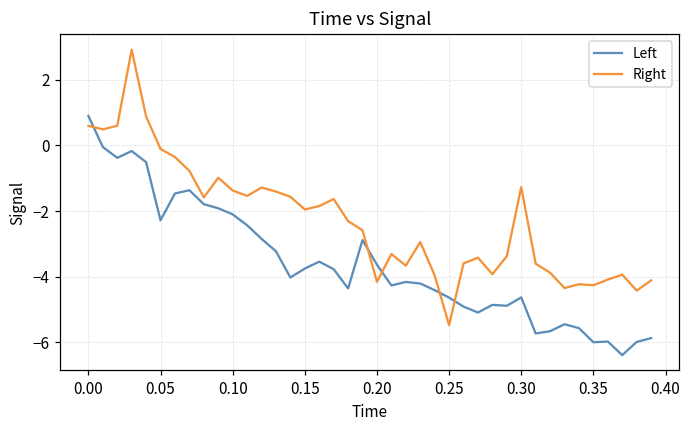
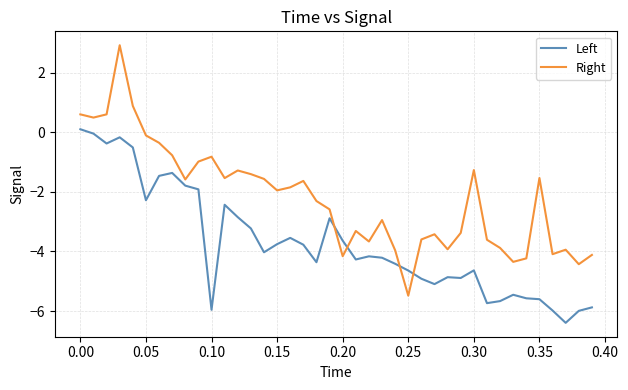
  {
    "Left": {
-     "0.00": 0.9,
+     "0.00": 0.1,
      "0.05": -2.3,
-     "0.10": -2.1,
+     "0.10": -6.0,
      "0.15": -3.8,
      "0.20": -3.6,
      "0.25": -4.6,
      "0.30": -4.6,
-     "0.35": -6.0
+     "0.35": -5.6
    },
    "Right": {
      "0.00": 0.6,
      "0.05": -0.1,
-     "0.10": -1.4,
+     "0.10": -0.8,
      "0.15": -2.0,
      "0.20": -4.2,
      "0.25": -5.5,
      "0.30": -1.3,
-     "0.35": -4.3
+     "0.35": -1.5
    }
  }
